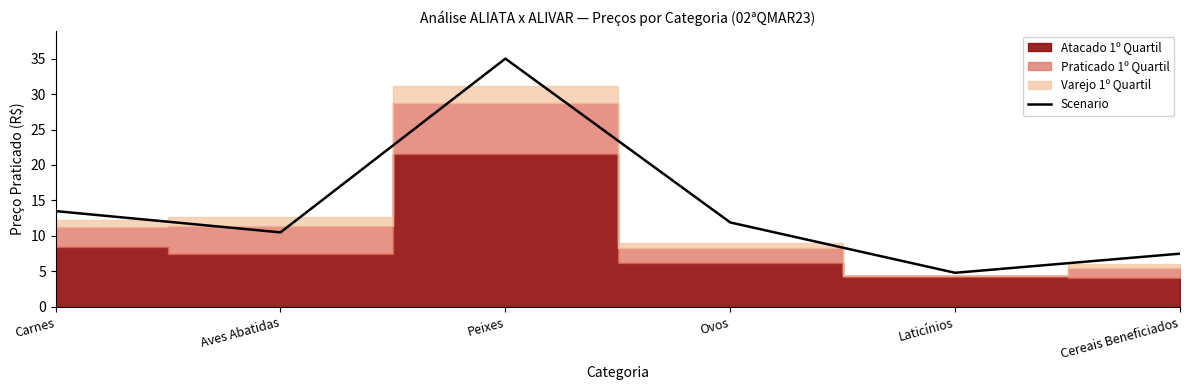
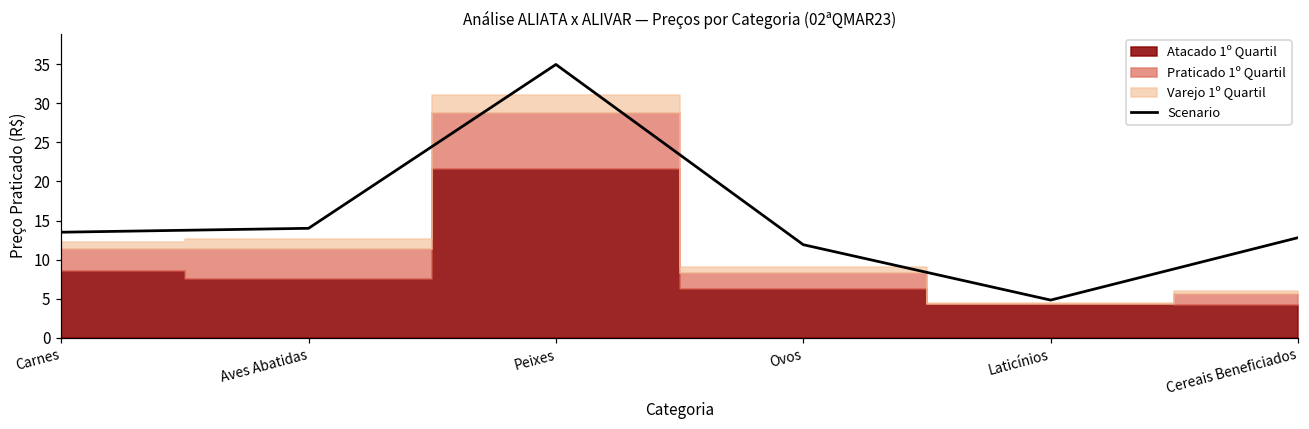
  {
    "Scenario": {
      "Carnes": 14,
-     "Aves Abatidas": 11,
+     "Aves Abatidas": 14,
      "Peixes": 35,
      "Ovos": 12,
      "Laticínios": 5,
-     "Cereais Beneficiados": 8
+     "Cereais Beneficiados": 13
    }
  }
